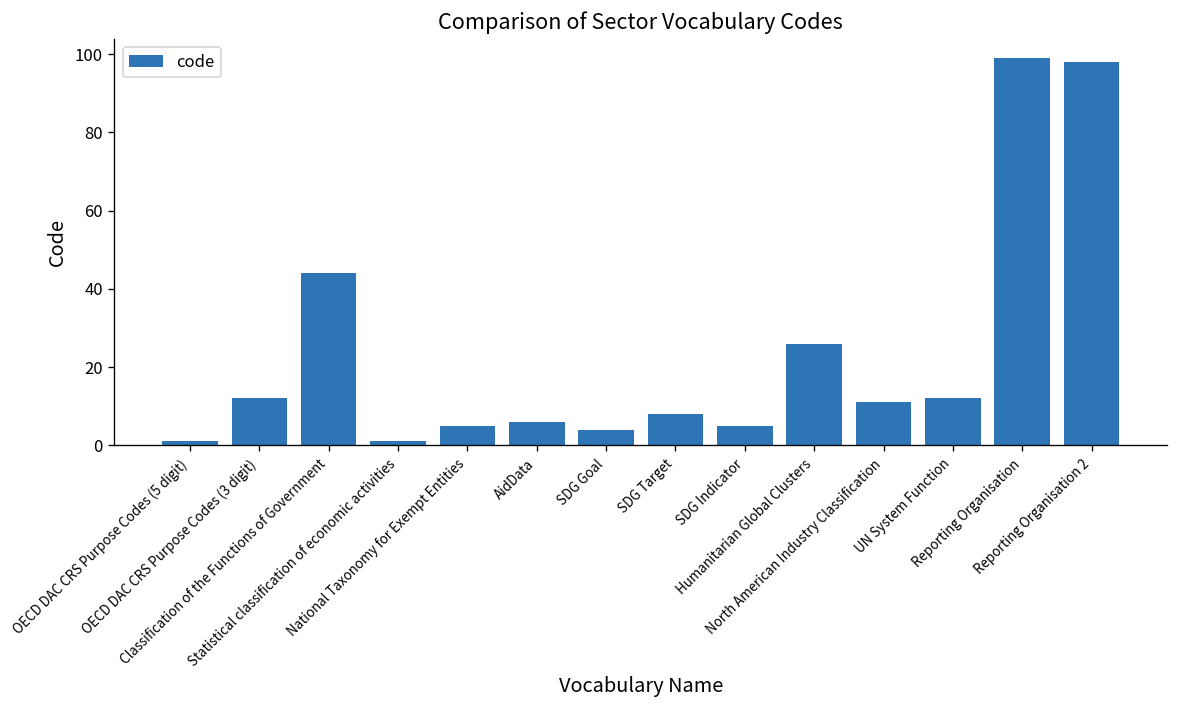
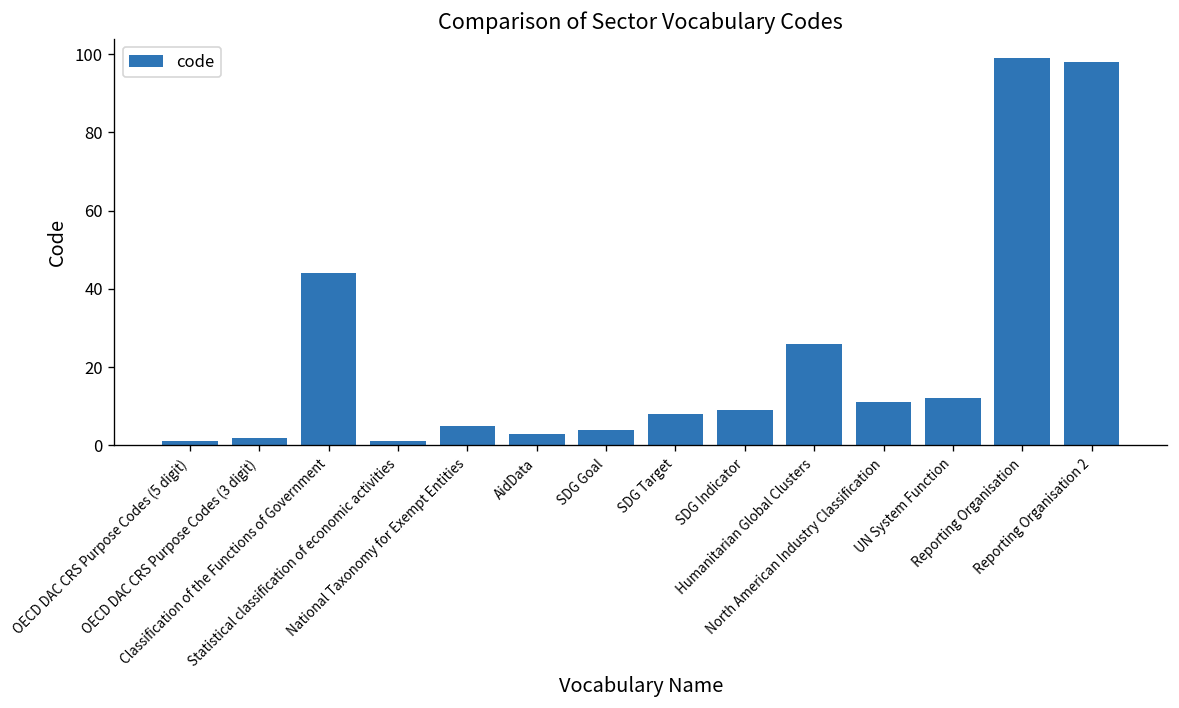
  {
    "OECD DAC CRS Purpose Codes (5 digit)": 1,
-   "OECD DAC CRS Purpose Codes (3 digit)": 12,
+   "OECD DAC CRS Purpose Codes (3 digit)": 2,
    "Classification of the Functions of Government": 44,
    "Statistical classification of economic activities": 1,
    "National Taxonomy for Exempt Entities": 5,
-   "AidData": 6,
+   "AidData": 3,
    "SDG Goal": 4,
    "SDG Target": 8,
-   "SDG Indicator": 5,
+   "SDG Indicator": 9,
    "Humanitarian Global Clusters": 26,
    "North American Industry Classification": 11,
    "UN System Function": 12,
    "Reporting Organisation": 99,
    "Reporting Organisation 2": 98
  }
